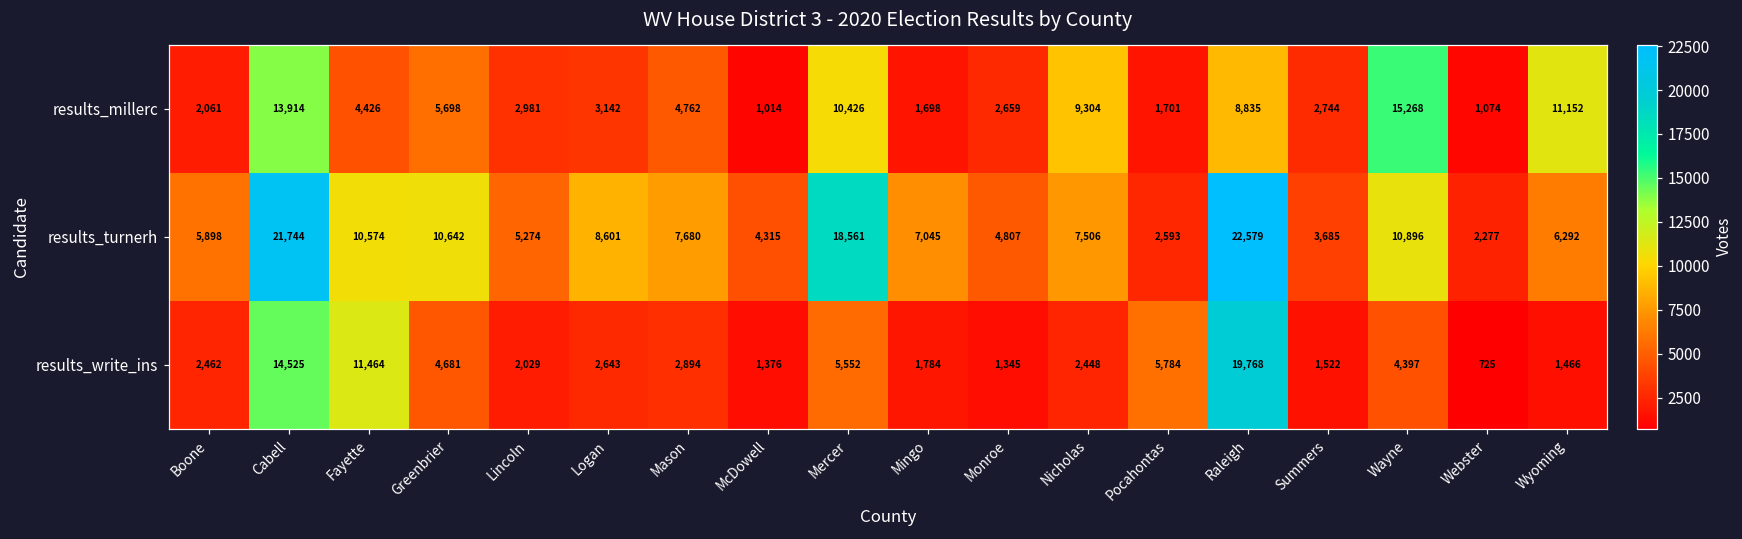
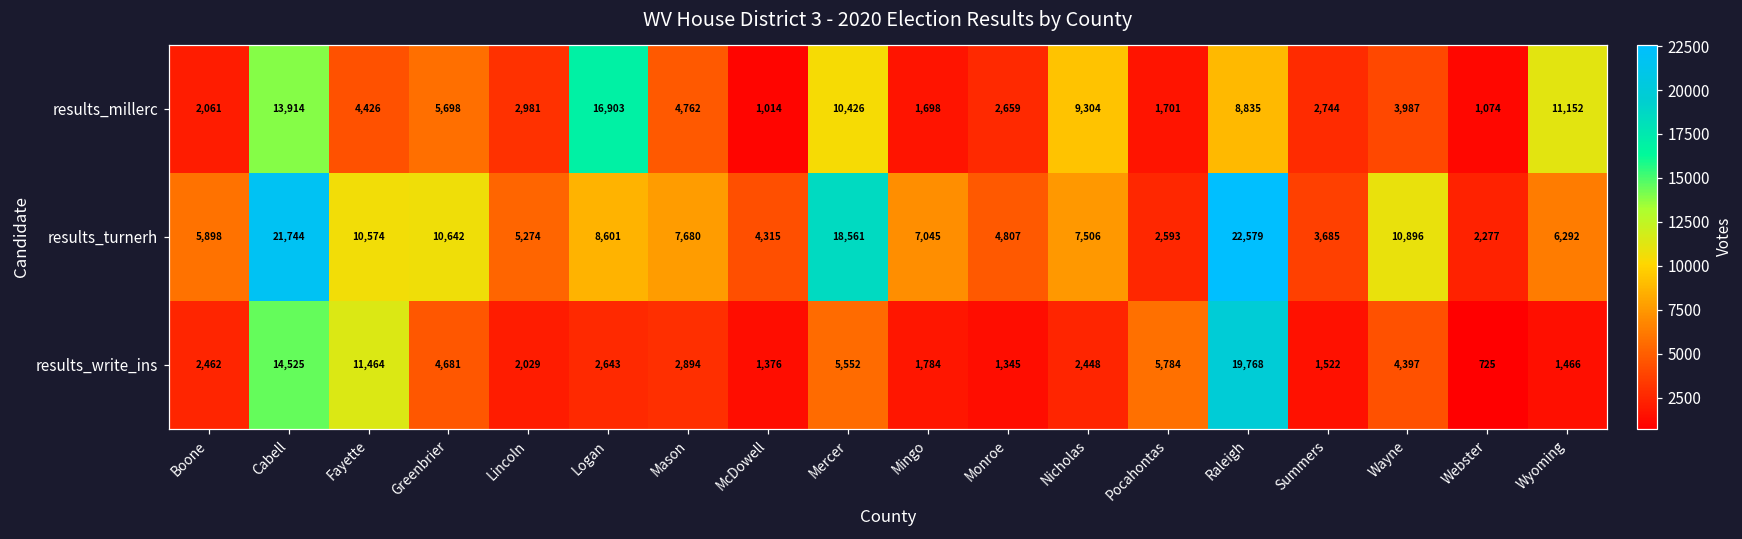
  {
    "results_millerc": {
      "Boone": "2,061",
      "Cabell": "13,914",
      "Fayette": "4,426",
      "Greenbrier": "5,698",
      "Lincoln": "2,981",
-     "Logan": "3,142",
+     "Logan": "16,903",
      "Mason": "4,762",
      "McDowell": "1,014",
      "Mercer": "10,426",
      "Mingo": "1,698",
      "Monroe": "2,659",
      "Nicholas": "9,304",
      "Pocahontas": "1,701",
      "Raleigh": "8,835",
      "Summers": "2,744",
-     "Wayne": "15,268",
+     "Wayne": "3,987",
      "Webster": "1,074",
      "Wyoming": "11,152"
    },
    "results_turnerh": {
      "Boone": "5,898",
      "Cabell": "21,744",
      "Fayette": "10,574",
      "Greenbrier": "10,642",
      "Lincoln": "5,274",
      "Logan": "8,601",
      "Mason": "7,680",
      "McDowell": "4,315",
      "Mercer": "18,561",
      "Mingo": "7,045",
      "Monroe": "4,807",
      "Nicholas": "7,506",
      "Pocahontas": "2,593",
      "Raleigh": "22,579",
      "Summers": "3,685",
      "Wayne": "10,896",
      "Webster": "2,277",
      "Wyoming": "6,292"
    },
    "results_write_ins": {
      "Boone": "2,462",
      "Cabell": "14,525",
      "Fayette": "11,464",
      "Greenbrier": "4,681",
      "Lincoln": "2,029",
      "Logan": "2,643",
      "Mason": "2,894",
      "McDowell": "1,376",
      "Mercer": "5,552",
      "Mingo": "1,784",
      "Monroe": "1,345",
      "Nicholas": "2,448",
      "Pocahontas": "5,784",
      "Raleigh": "19,768",
      "Summers": "1,522",
      "Wayne": "4,397",
      "Webster": "725",
      "Wyoming": "1,466"
    }
  }
